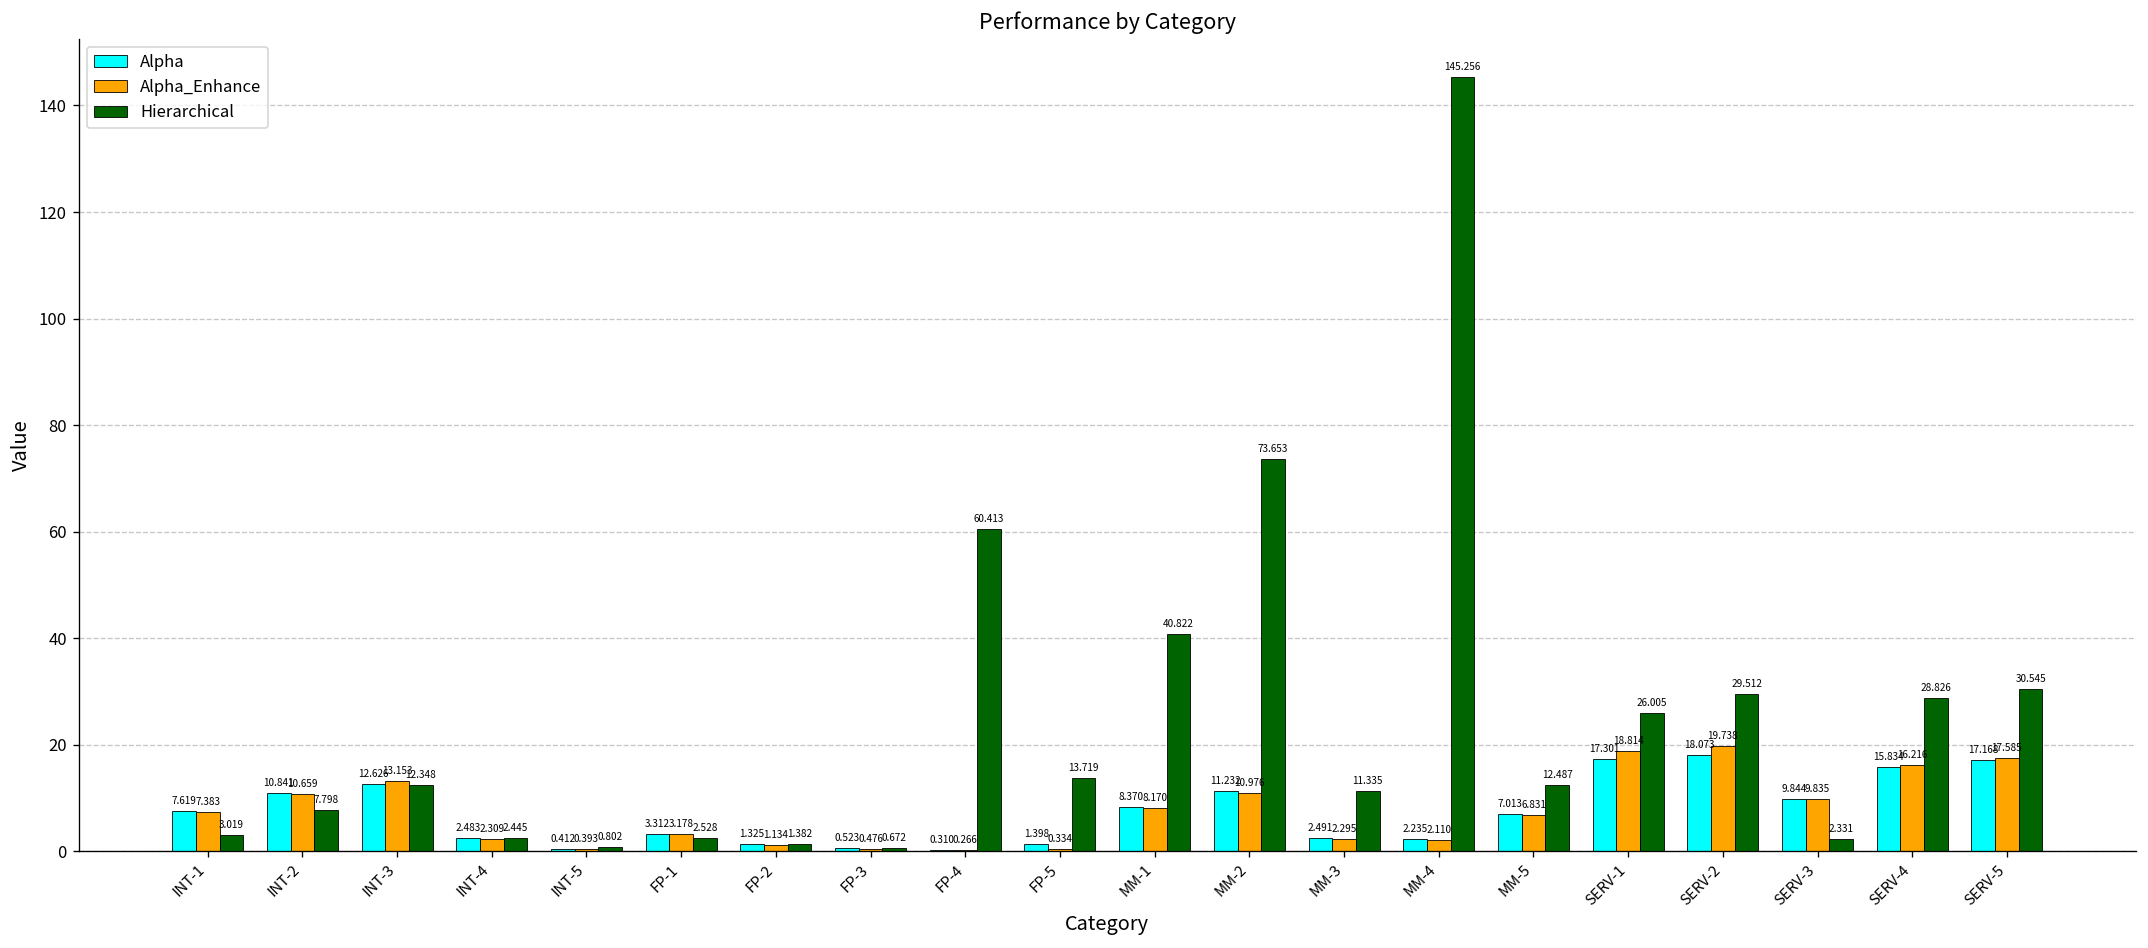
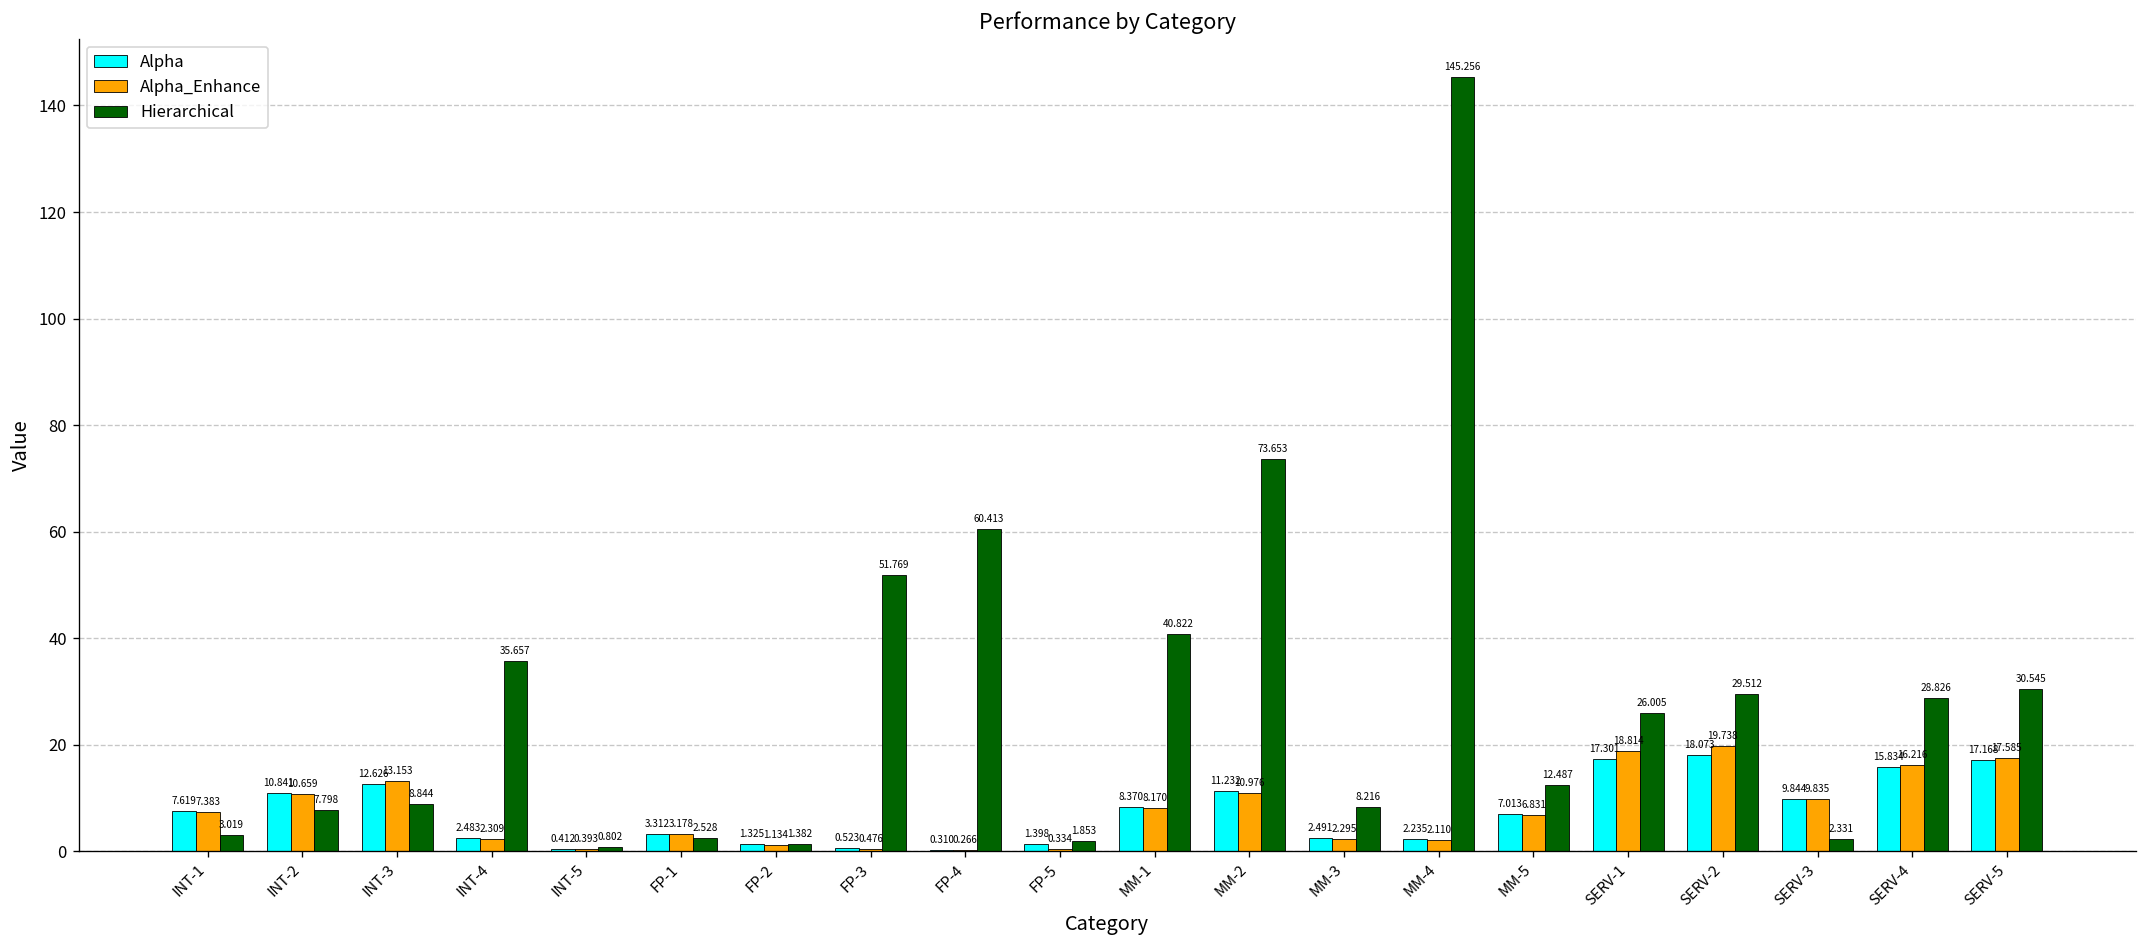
  {
    "Alpha": {
      "INT-1": 7.619,
      "INT-4": 2.483,
      "INT-5": 0.412,
      "FP-1": 3.312,
      "FP-2": 1.325,
      "FP-3": 0.523,
      "FP-4": 0.310,
      "FP-5": 1.398,
      "MM-1": 8.370,
      "MM-3": 2.491,
      "MM-4": 2.235,
      "MM-5": 7.013,
      "SERV-1": 17.301,
      "SERV-2": 18.073,
      "SERV-3": 9.844
    },
    "Alpha_Enhance": {
      "INT-1": 7.383,
      "INT-4": 2.309,
      "INT-5": 0.393,
      "FP-1": 3.178,
      "FP-2": 1.134,
      "FP-3": 0.476,
      "FP-4": 0.266,
      "FP-5": 0.334,
      "MM-1": 8.170,
      "MM-3": 2.295,
      "MM-4": 2.110,
      "MM-5": 6.831,
      "SERV-1": 18.814,
      "SERV-2": 19.738,
      "SERV-3": 9.835
    },
    "Hierarchical": {
      "INT-1": 3.019,
      "INT-2": 7.798,
-     "INT-3": 12.348,
-     "INT-4": 2.445,
+     "INT-3": 8.844,
+     "INT-4": 35.657,
      "INT-5": 0.802,
      "FP-1": 2.528,
      "FP-2": 1.382,
-     "FP-3": 0.672,
+     "FP-3": 51.769,
      "FP-4": 60.413,
-     "FP-5": 13.719,
+     "FP-5": 1.853,
      "MM-1": 40.822,
      "MM-2": 73.653,
-     "MM-3": 11.335,
+     "MM-3": 8.216,
      "MM-4": 145.256,
      "MM-5": 12.487,
      "SERV-1": 26.005,
      "SERV-2": 29.512,
      "SERV-3": 2.331,
      "SERV-4": 28.826,
      "SERV-5": 30.545
    }
  }
